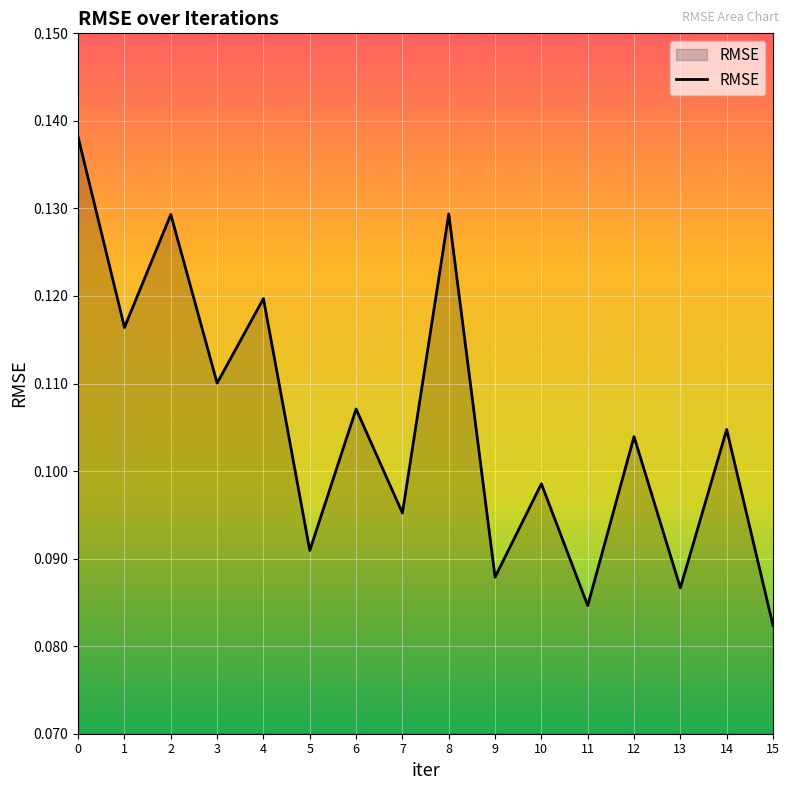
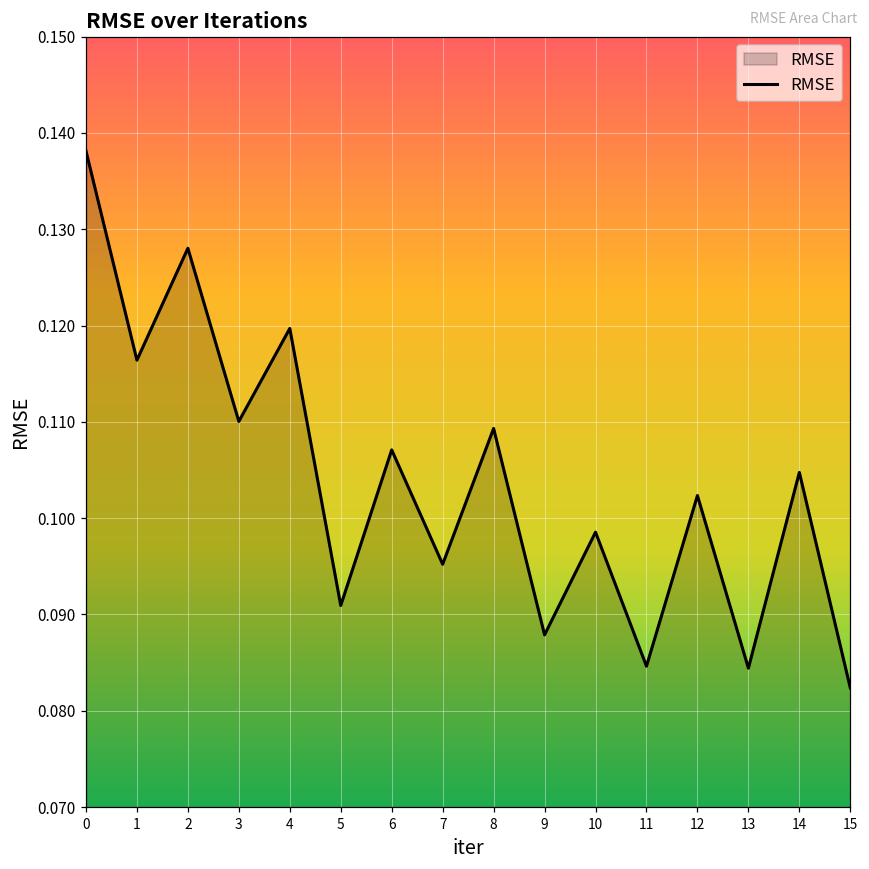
  {
    "0": 0.138,
    "1": 0.116,
-   "2": 0.129,
+   "2": 0.128,
    "3": 0.110,
    "4": 0.120,
    "5": 0.091,
    "6": 0.107,
    "7": 0.095,
-   "8": 0.129,
+   "8": 0.109,
    "9": 0.088,
    "10": 0.099,
    "11": 0.085,
-   "12": 0.104,
-   "13": 0.087,
+   "12": 0.102,
+   "13": 0.084,
    "14": 0.105,
    "15": 0.082
  }
